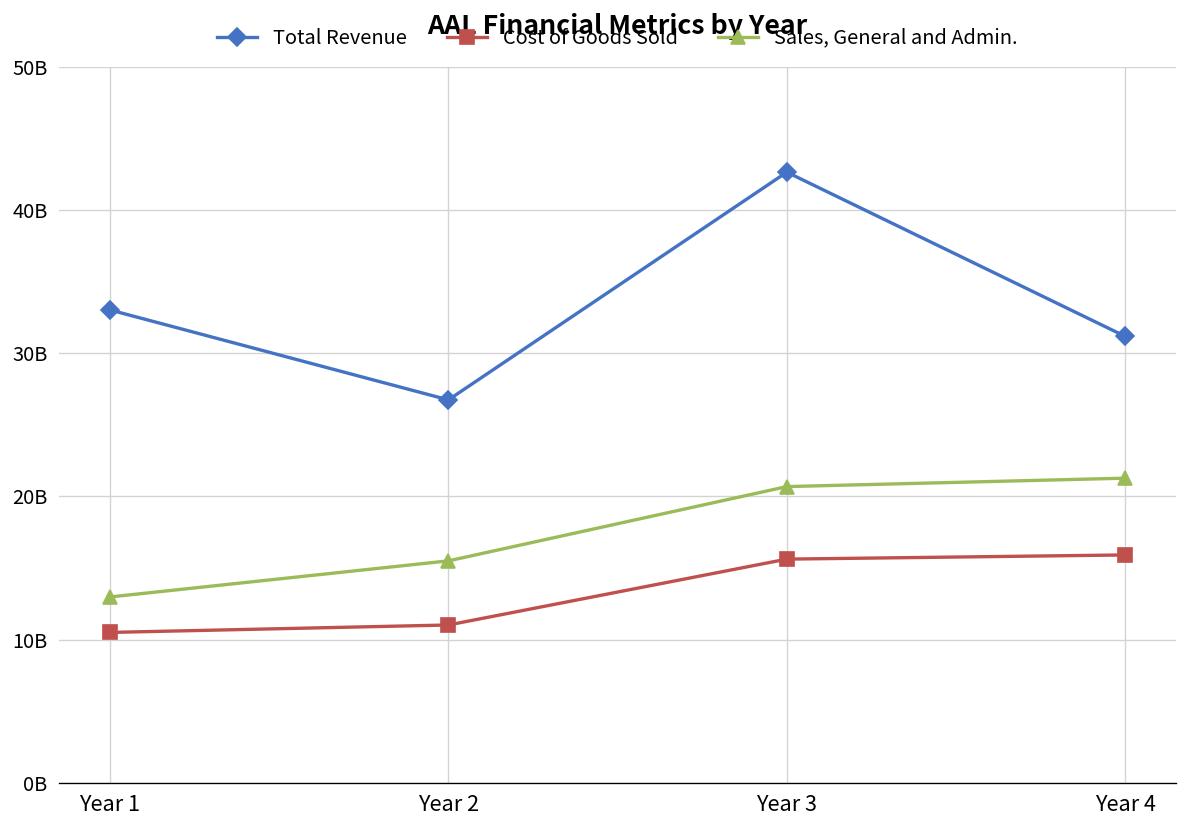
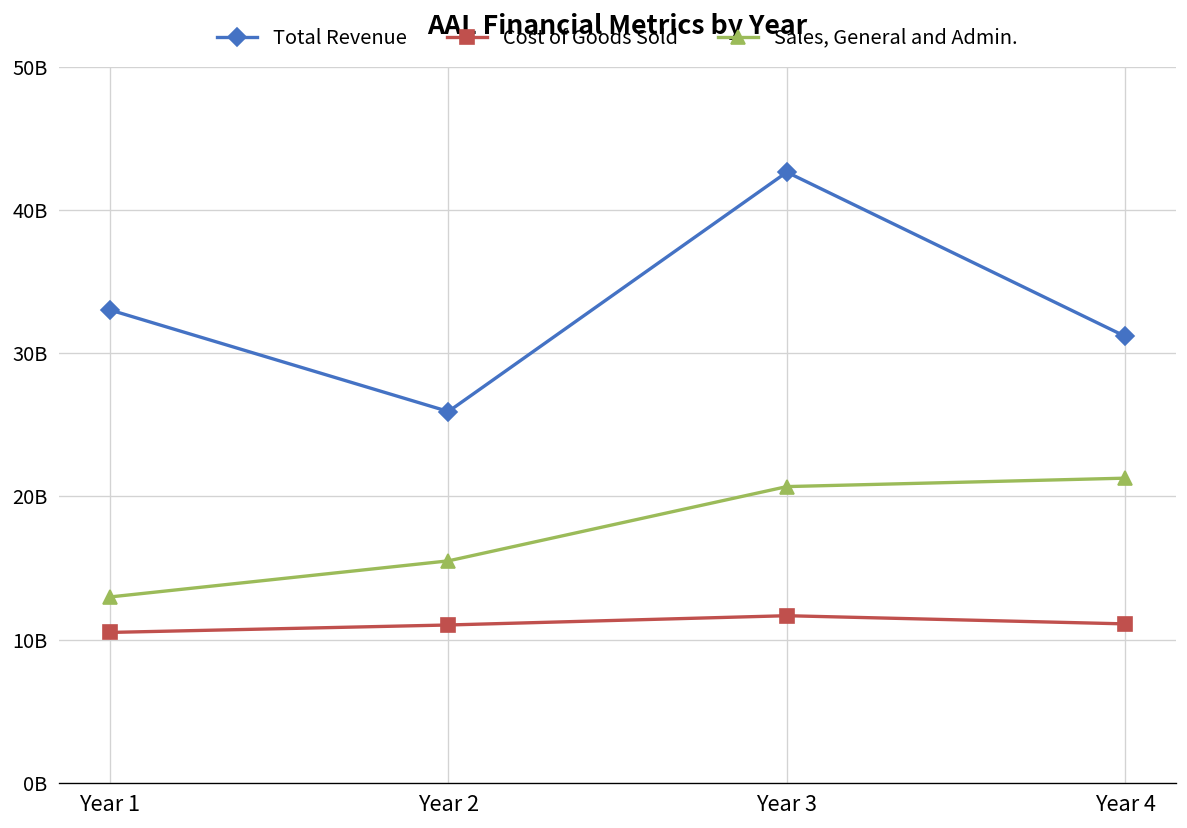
  {
    "Total Revenue": {
      "Year 1": 33000000000,
-     "Year 2": 26700000000,
+     "Year 2": 25900000000,
      "Year 3": 42700000000,
      "Year 4": 31200000000
    },
    "Cost of Goods Sold": {
      "Year 1": 10500000000,
      "Year 2": 11000000000,
-     "Year 3": 15600000000,
-     "Year 4": 15900000000
+     "Year 3": 11700000000,
+     "Year 4": 11100000000
    },
    "Sales, General and Admin.": {
      "Year 1": 13000000000,
      "Year 2": 15500000000,
      "Year 3": 20700000000,
      "Year 4": 21300000000
    }
  }
